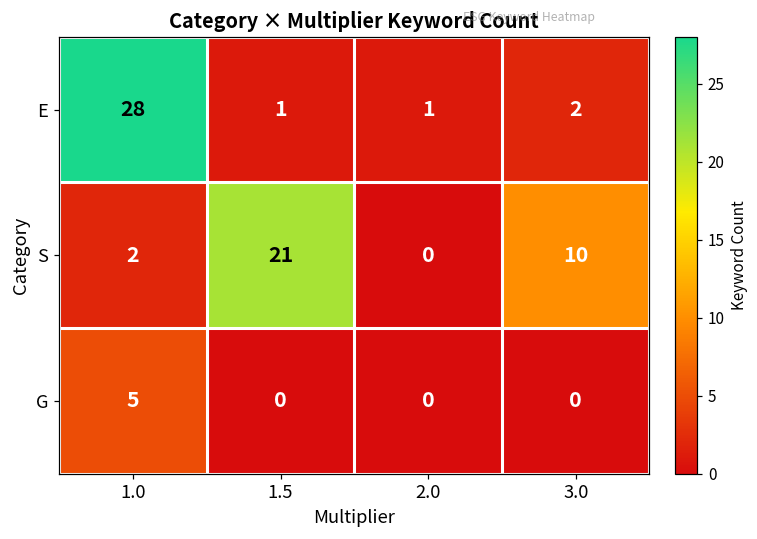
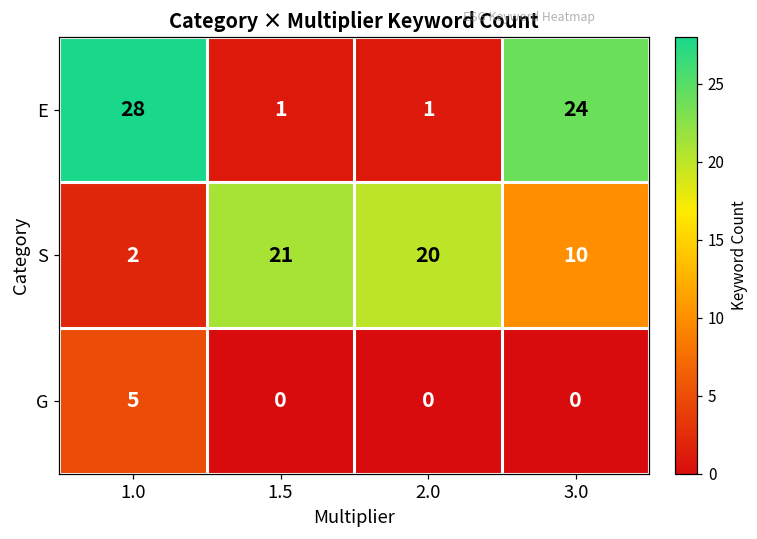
  {
    "E": {
      "1.0": 28,
      "1.5": 1,
      "2.0": 1,
-     "3.0": 2
+     "3.0": 24
    },
    "S": {
      "1.0": 2,
      "1.5": 21,
-     "2.0": 0,
+     "2.0": 20,
      "3.0": 10
    },
    "G": {
      "1.0": 5,
      "1.5": 0,
      "2.0": 0,
      "3.0": 0
    }
  }
